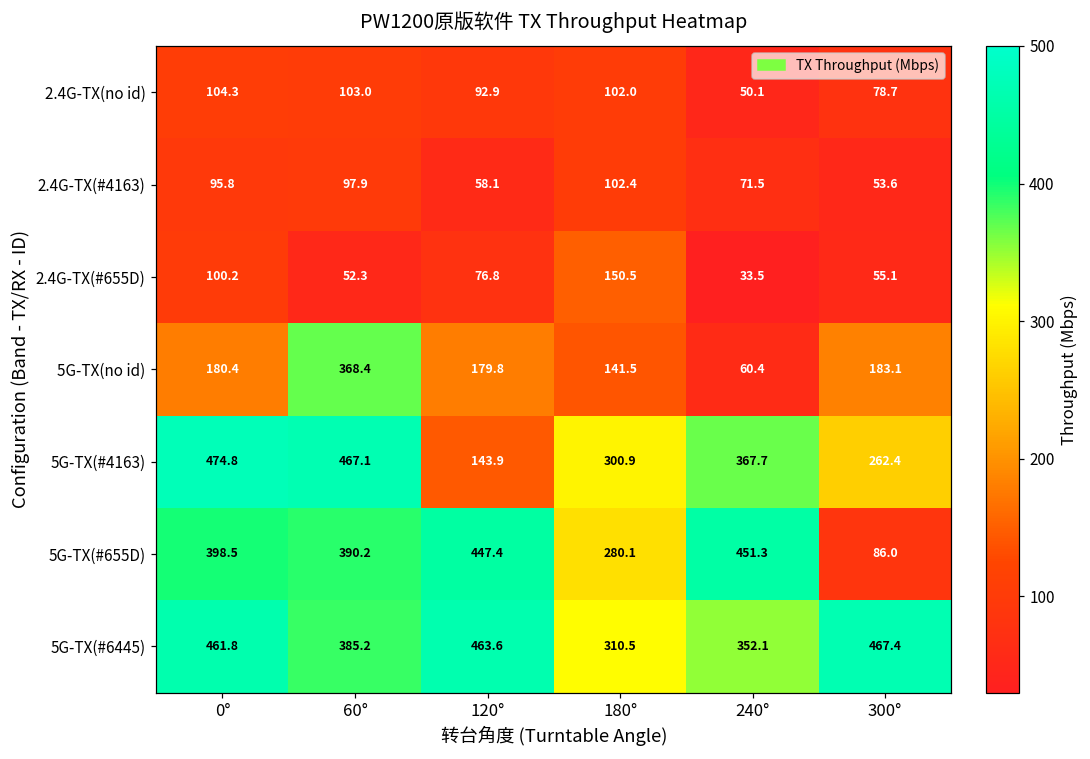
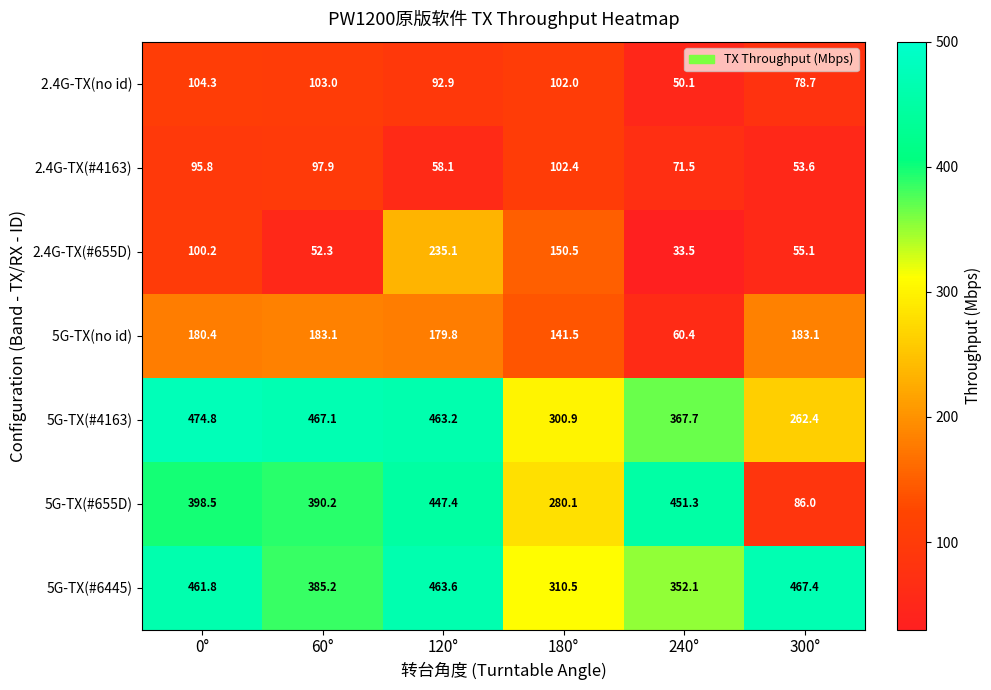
  {
    "2.4G-TX(no id)": {
      "0°": 104.3,
      "60°": 103.0,
      "120°": 92.9,
      "180°": 102.0,
      "240°": 50.1,
      "300°": 78.7
    },
    "2.4G-TX(#4163)": {
      "0°": 95.8,
      "60°": 97.9,
      "120°": 58.1,
      "180°": 102.4,
      "240°": 71.5,
      "300°": 53.6
    },
    "2.4G-TX(#655D)": {
      "0°": 100.2,
      "60°": 52.3,
-     "120°": 76.8,
+     "120°": 235.1,
      "180°": 150.5,
      "240°": 33.5,
      "300°": 55.1
    },
    "5G-TX(no id)": {
      "0°": 180.4,
-     "60°": 368.4,
+     "60°": 183.1,
      "120°": 179.8,
      "180°": 141.5,
      "240°": 60.4,
      "300°": 183.1
    },
    "5G-TX(#4163)": {
      "0°": 474.8,
      "60°": 467.1,
-     "120°": 143.9,
+     "120°": 463.2,
      "180°": 300.9,
      "240°": 367.7,
      "300°": 262.4
    },
    "5G-TX(#655D)": {
      "0°": 398.5,
      "60°": 390.2,
      "120°": 447.4,
      "180°": 280.1,
      "240°": 451.3,
      "300°": 86.0
    },
    "5G-TX(#6445)": {
      "0°": 461.8,
      "60°": 385.2,
      "120°": 463.6,
      "180°": 310.5,
      "240°": 352.1,
      "300°": 467.4
    }
  }
